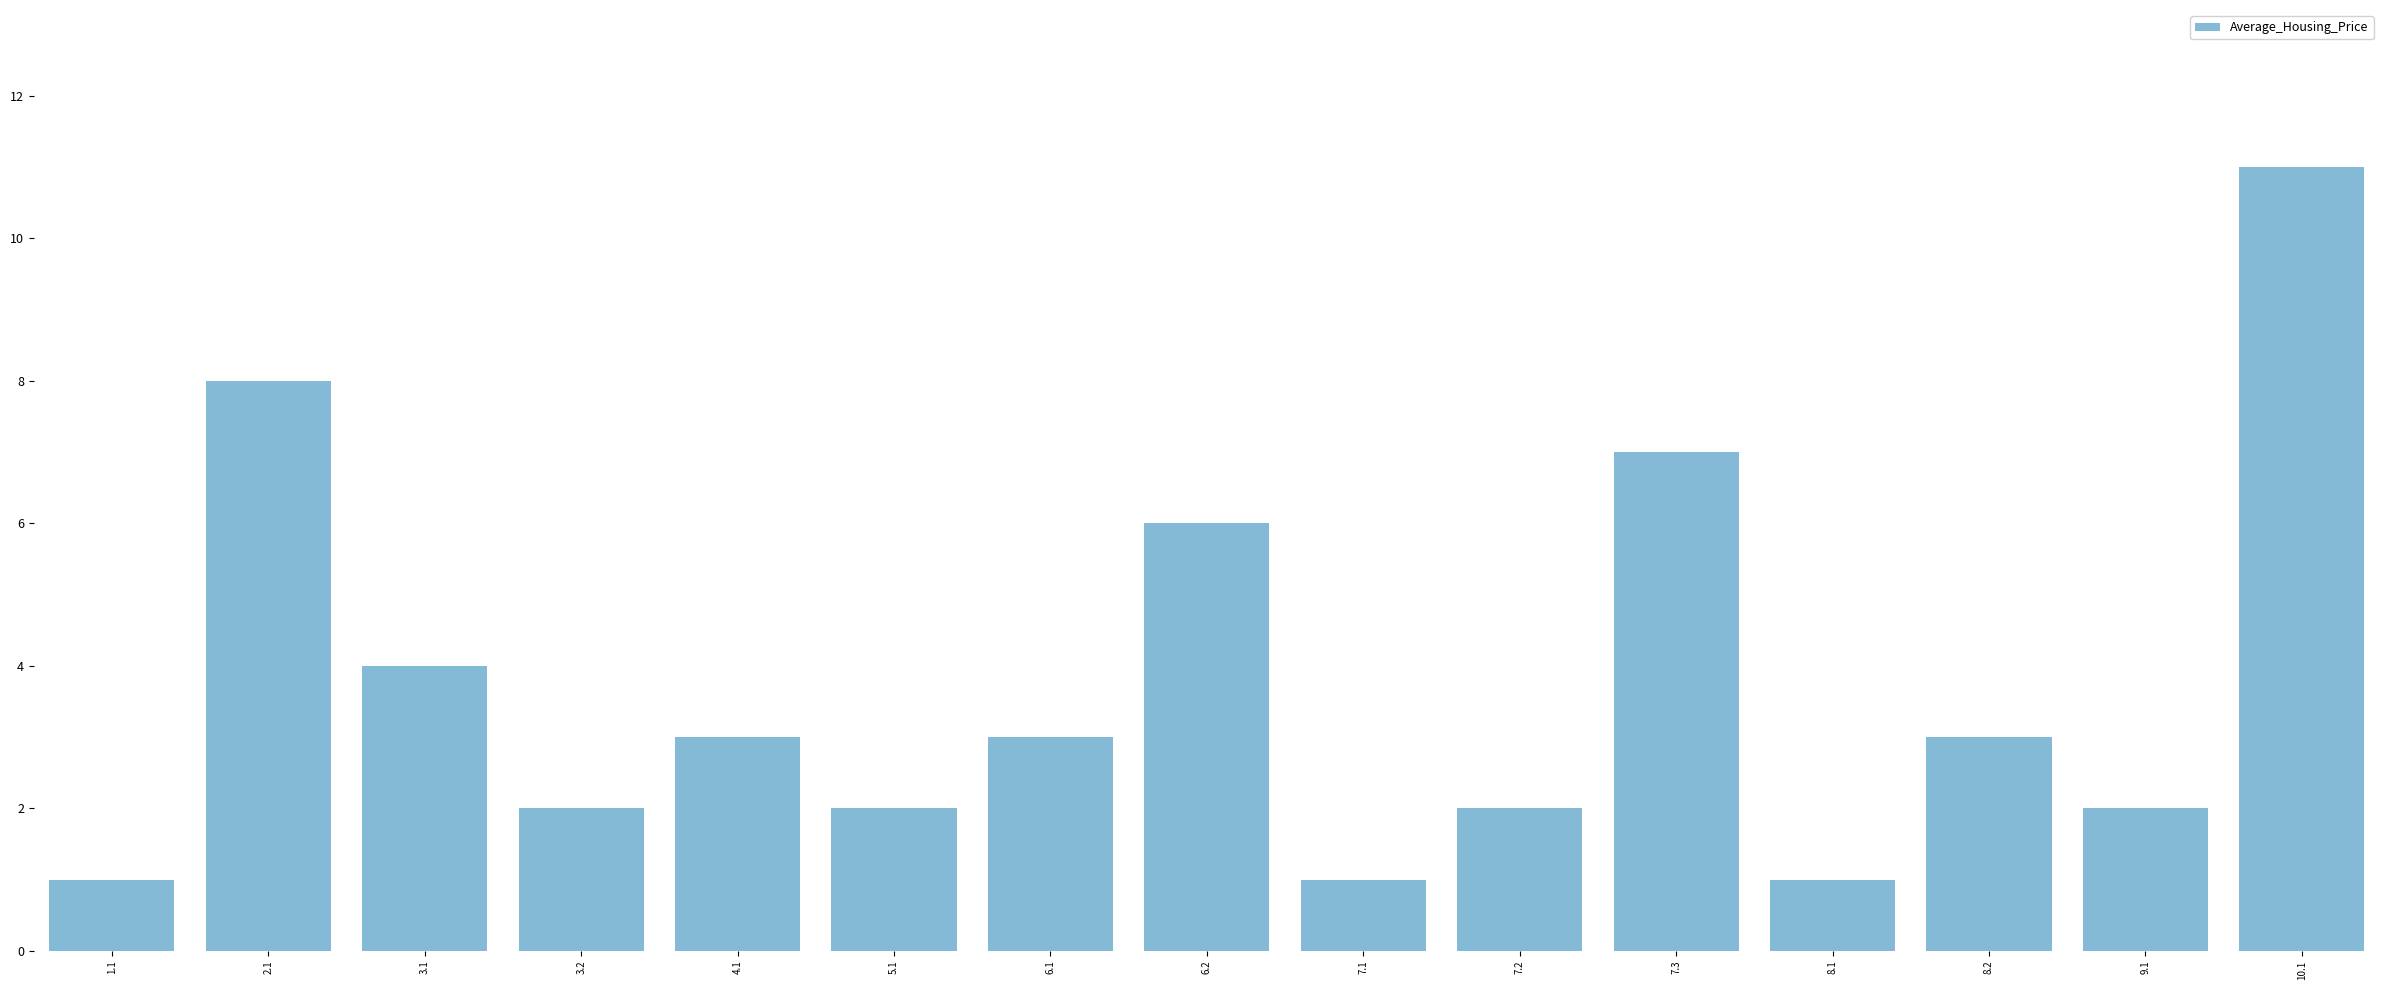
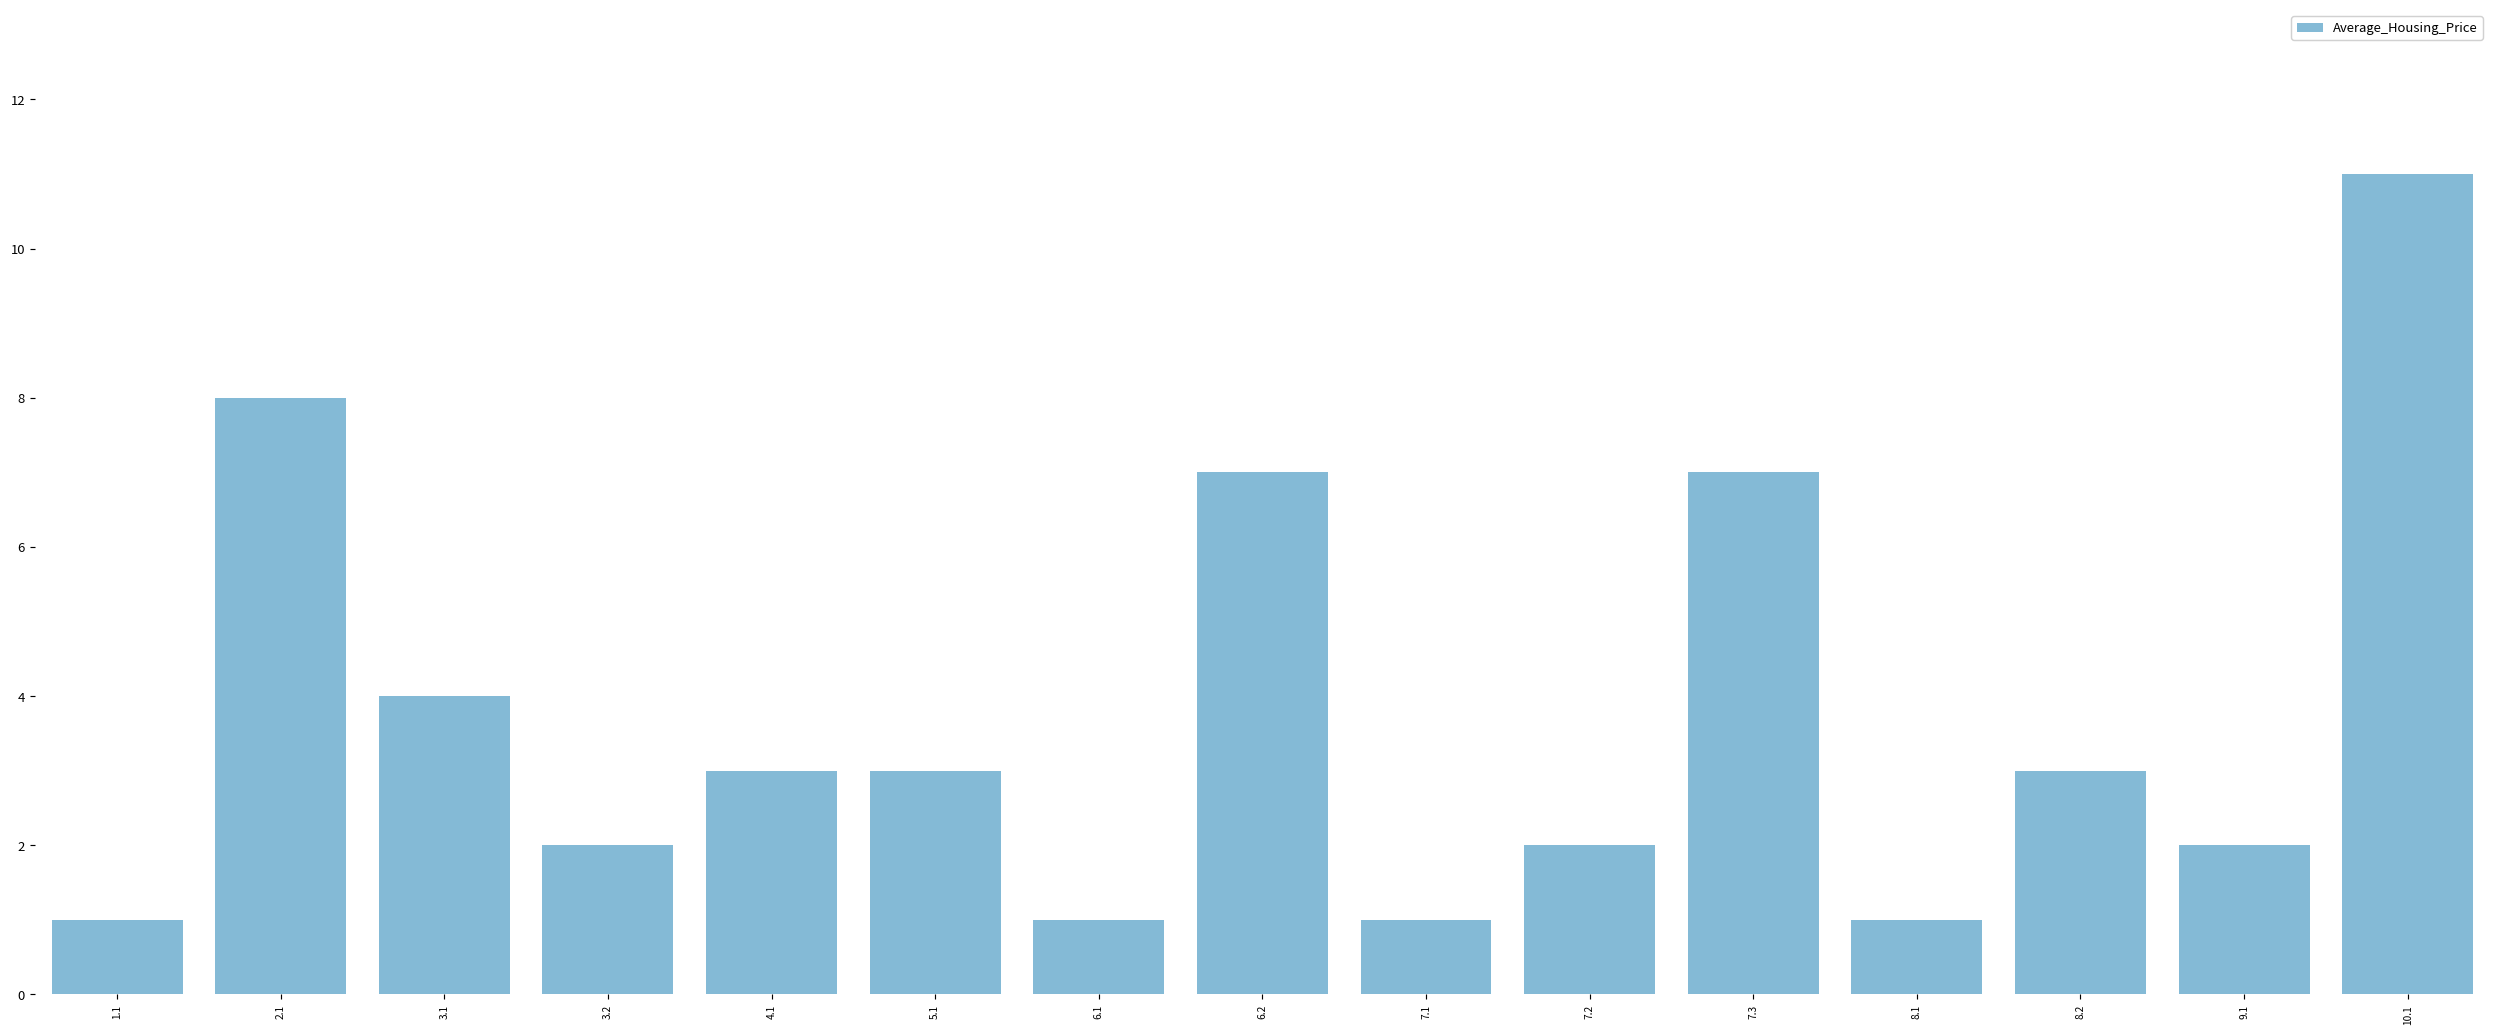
  {
    "1.1": 1,
    "2.1": 8,
    "3.1": 4,
    "3.2": 2,
    "4.1": 3,
-   "5.1": 2,
-   "6.1": 3,
-   "6.2": 6,
+   "5.1": 3,
+   "6.1": 1,
+   "6.2": 7,
    "7.1": 1,
    "7.2": 2,
    "7.3": 7,
    "8.1": 1,
    "8.2": 3,
    "9.1": 2,
    "10.1": 11
  }
